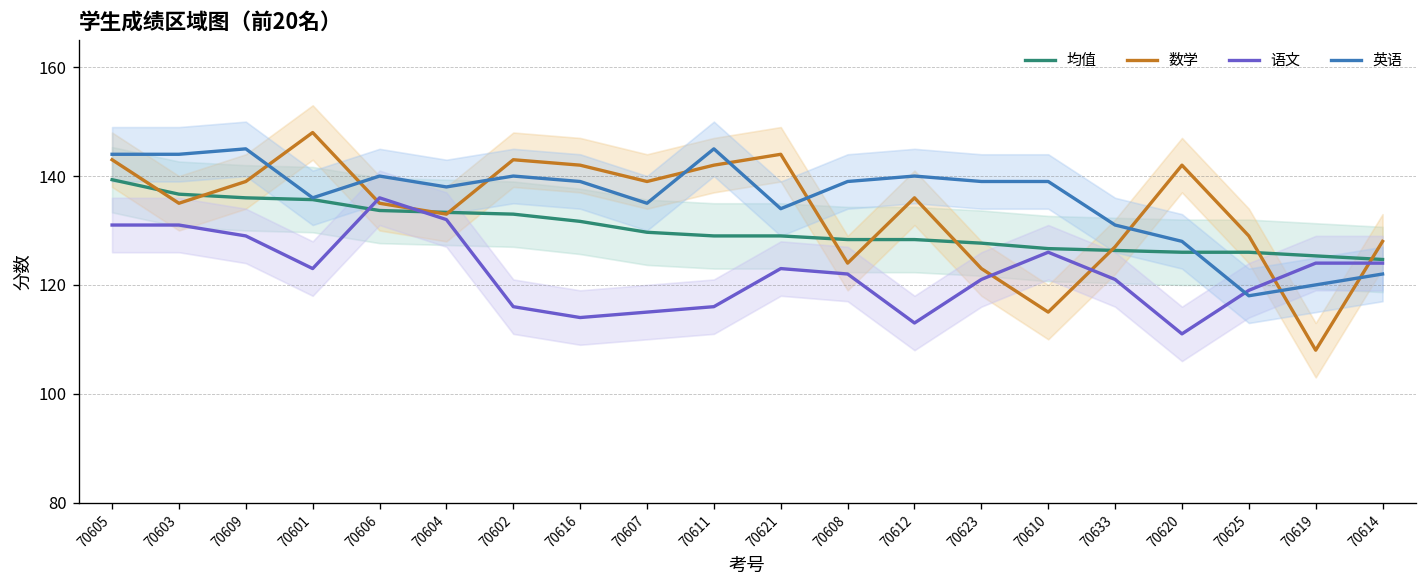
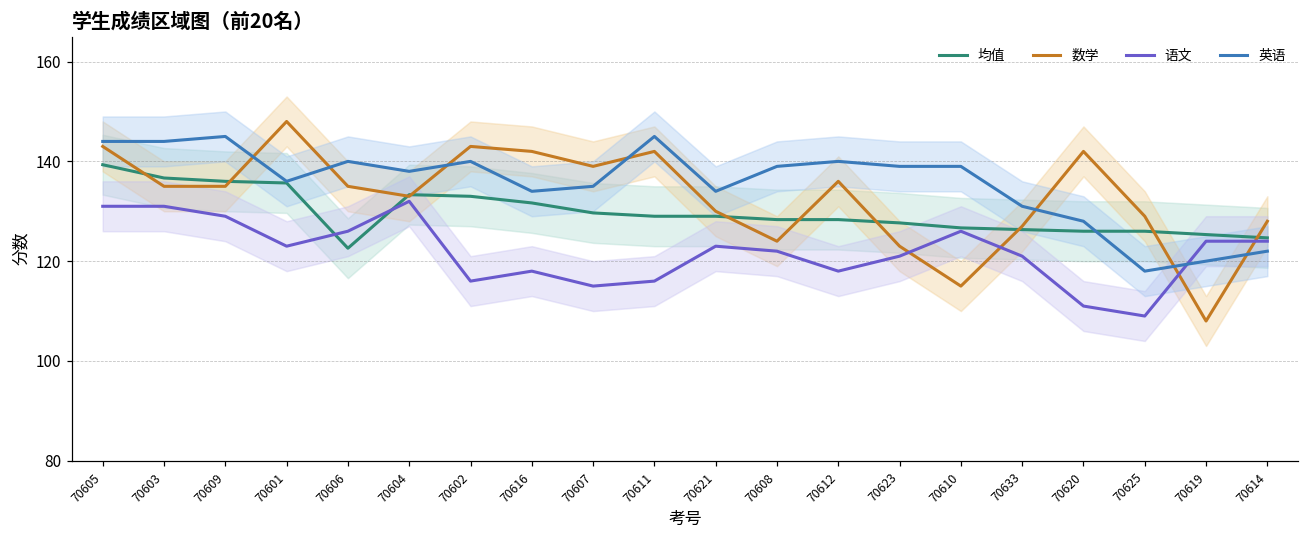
  {
    "均值": {
      "70605": 139,
      "70603": 137,
      "70609": 136,
-     "70606": 134,
+     "70606": 123,
      "70602": 133,
      "70616": 132,
      "70607": 130,
      "70611": 129,
      "70621": 129,
      "70608": 128,
      "70612": 128,
      "70610": 127,
      "70620": 126,
      "70625": 126,
      "70614": 125
    },
    "数学": {
      "70605": 143,
      "70603": 135,
-     "70609": 139,
+     "70609": 135,
      "70601": 148,
      "70606": 135,
      "70602": 143,
      "70616": 142,
      "70607": 139,
      "70611": 142,
-     "70621": 144,
+     "70621": 130,
      "70608": 124,
      "70612": 136,
      "70623": 123,
      "70610": 115,
      "70633": 127,
      "70620": 142,
      "70625": 129,
      "70619": 108,
      "70614": 128
    },
    "语文": {
      "70605": 131,
      "70603": 131,
      "70609": 129,
      "70601": 123,
-     "70606": 136,
+     "70606": 126,
      "70604": 132,
      "70602": 116,
-     "70616": 114,
+     "70616": 118,
      "70607": 115,
      "70611": 116,
      "70621": 123,
      "70608": 122,
-     "70612": 113,
+     "70612": 118,
      "70623": 121,
      "70610": 126,
      "70633": 121,
      "70620": 111,
-     "70625": 119,
+     "70625": 109,
      "70619": 124,
      "70614": 124
    },
    "英语": {
      "70605": 144,
      "70603": 144,
      "70609": 145,
      "70602": 140,
-     "70616": 139,
+     "70616": 134,
      "70607": 135,
      "70611": 145,
      "70621": 134,
      "70608": 139,
      "70612": 140,
      "70623": 139,
      "70610": 139,
      "70633": 131,
      "70620": 128,
      "70625": 118,
      "70619": 120,
      "70614": 122
    }
  }
